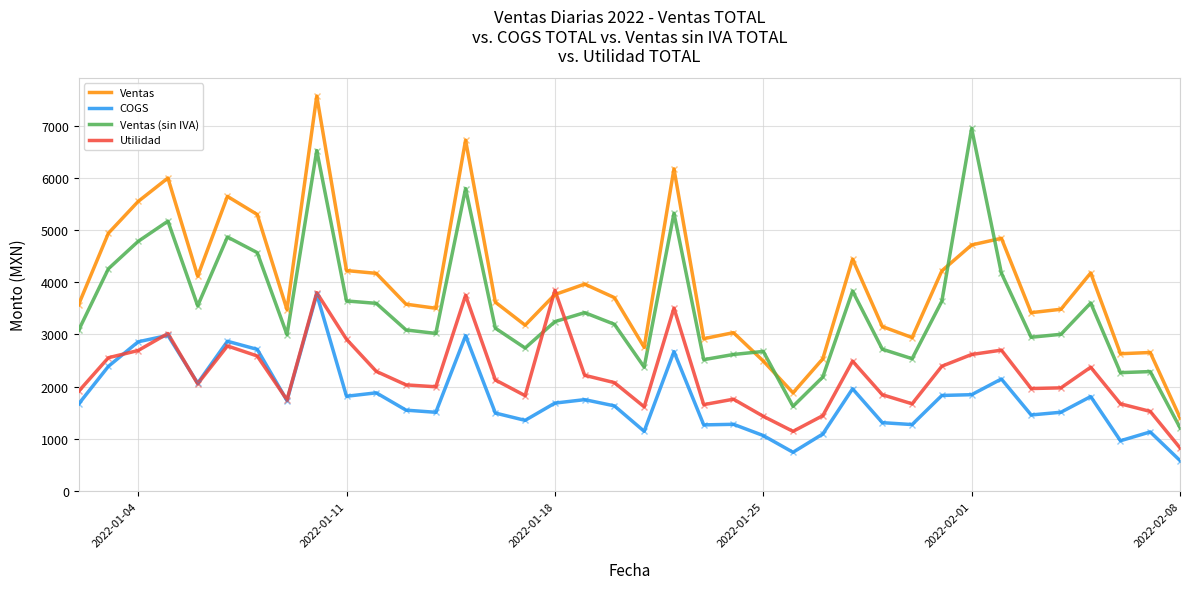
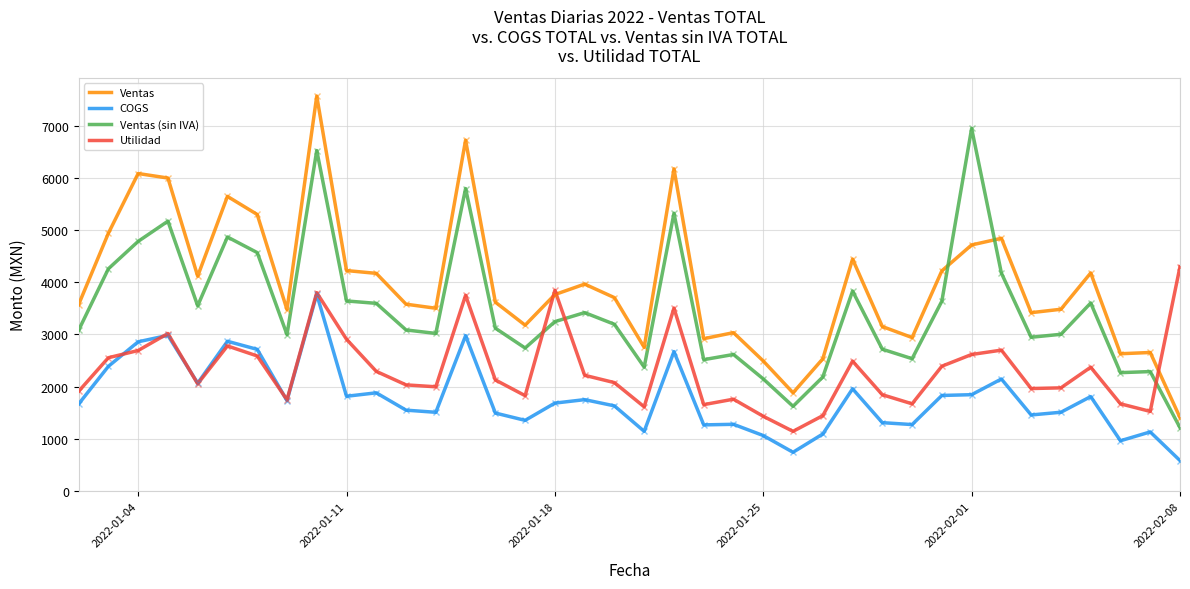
  {
    "Ventas": {
-     "2022-01-04": 5600,
+     "2022-01-04": 6100,
      "2022-01-11": 4200,
      "2022-01-18": 3800,
      "2022-01-25": 2500,
      "2022-02-01": 4700,
      "2022-02-08": 1400
    },
    "COGS": {
      "2022-01-04": 2900,
      "2022-01-11": 1800,
      "2022-01-18": 1700,
      "2022-01-25": 1100,
      "2022-02-01": 1800,
      "2022-02-08": 600
    },
    "Ventas (sin IVA)": {
      "2022-01-04": 4800,
      "2022-01-11": 3600,
      "2022-01-18": 3200,
-     "2022-01-25": 2700,
+     "2022-01-25": 2100,
      "2022-02-01": 7000,
      "2022-02-08": 1200
    },
    "Utilidad": {
      "2022-01-04": 2700,
      "2022-01-11": 2900,
      "2022-01-18": 3800,
      "2022-01-25": 1400,
      "2022-02-01": 2600,
-     "2022-02-08": 800
+     "2022-02-08": 4300
    }
  }
